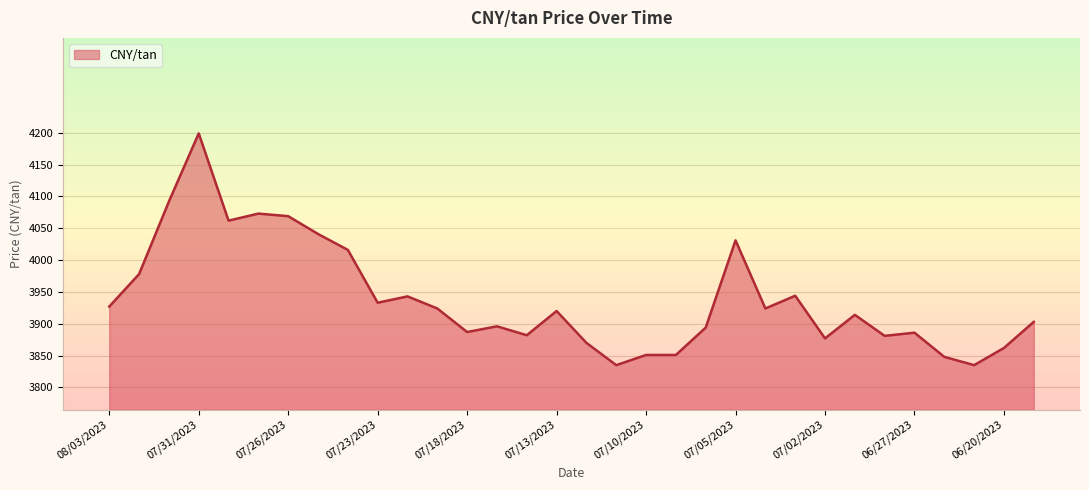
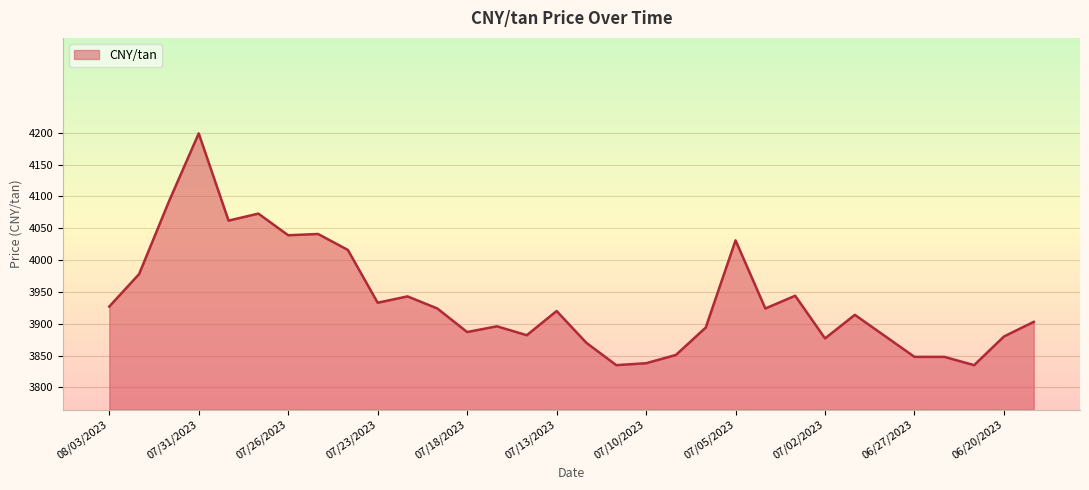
  {
    "08/03/2023": 3930,
    "07/31/2023": 4200,
-   "07/26/2023": 4070,
+   "07/26/2023": 4040,
    "07/23/2023": 3930,
    "07/18/2023": 3890,
    "07/13/2023": 3920,
-   "07/10/2023": 3850,
+   "07/10/2023": 3840,
    "07/05/2023": 4030,
    "07/02/2023": 3880,
-   "06/27/2023": 3890,
-   "06/20/2023": 3860
+   "06/27/2023": 3850,
+   "06/20/2023": 3880
  }
